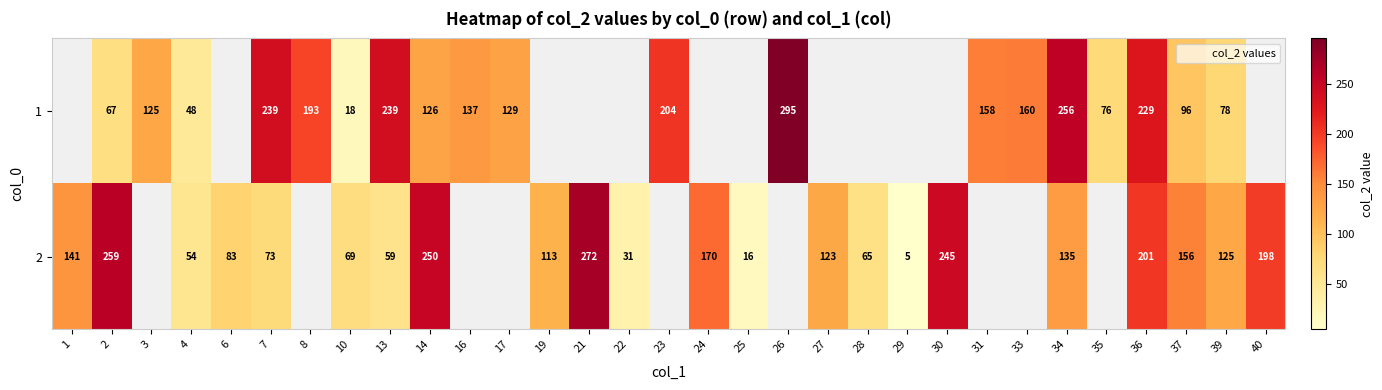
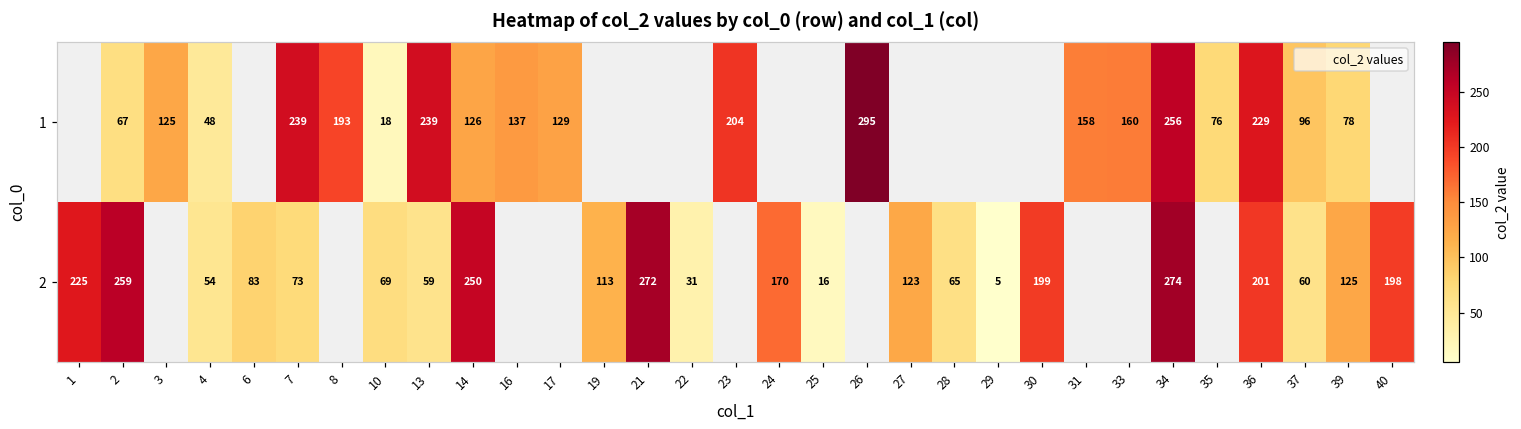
  {
    "1": {
      "2": 67,
      "3": 125,
      "4": 48,
      "7": 239,
      "8": 193,
      "10": 18,
      "13": 239,
      "14": 126,
      "16": 137,
      "17": 129,
      "23": 204,
      "26": 295,
      "31": 158,
      "33": 160,
      "34": 256,
      "35": 76,
      "36": 229,
      "37": 96,
      "39": 78
    },
    "2": {
-     "1": 141,
+     "1": 225,
      "2": 259,
      "4": 54,
      "6": 83,
      "7": 73,
      "10": 69,
      "13": 59,
      "14": 250,
      "19": 113,
      "21": 272,
      "22": 31,
      "24": 170,
      "25": 16,
      "27": 123,
      "28": 65,
      "29": 5,
-     "30": 245,
-     "34": 135,
+     "30": 199,
+     "34": 274,
      "36": 201,
-     "37": 156,
+     "37": 60,
      "39": 125,
      "40": 198
    }
  }
